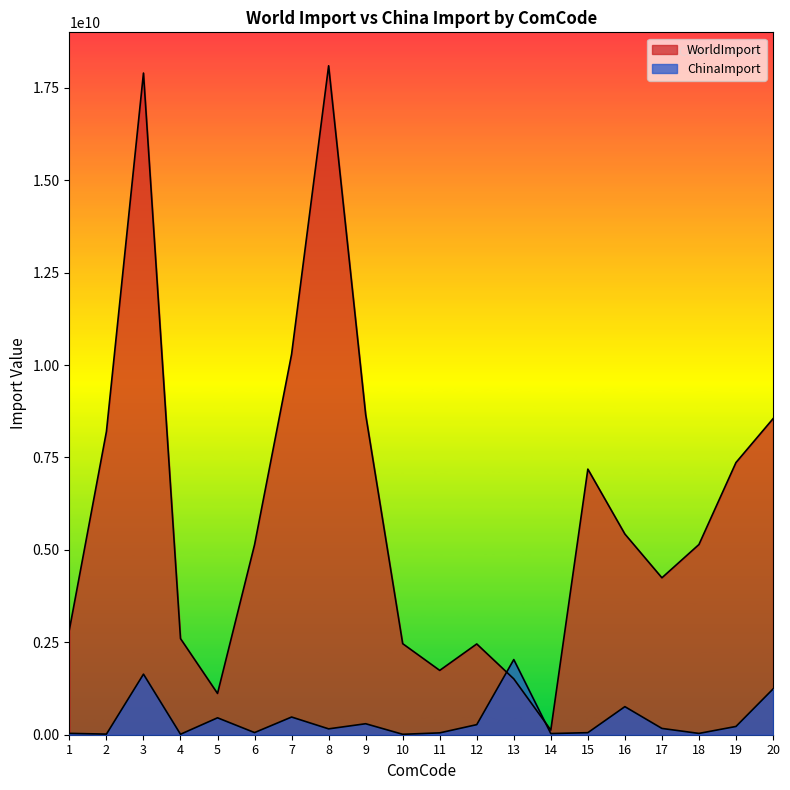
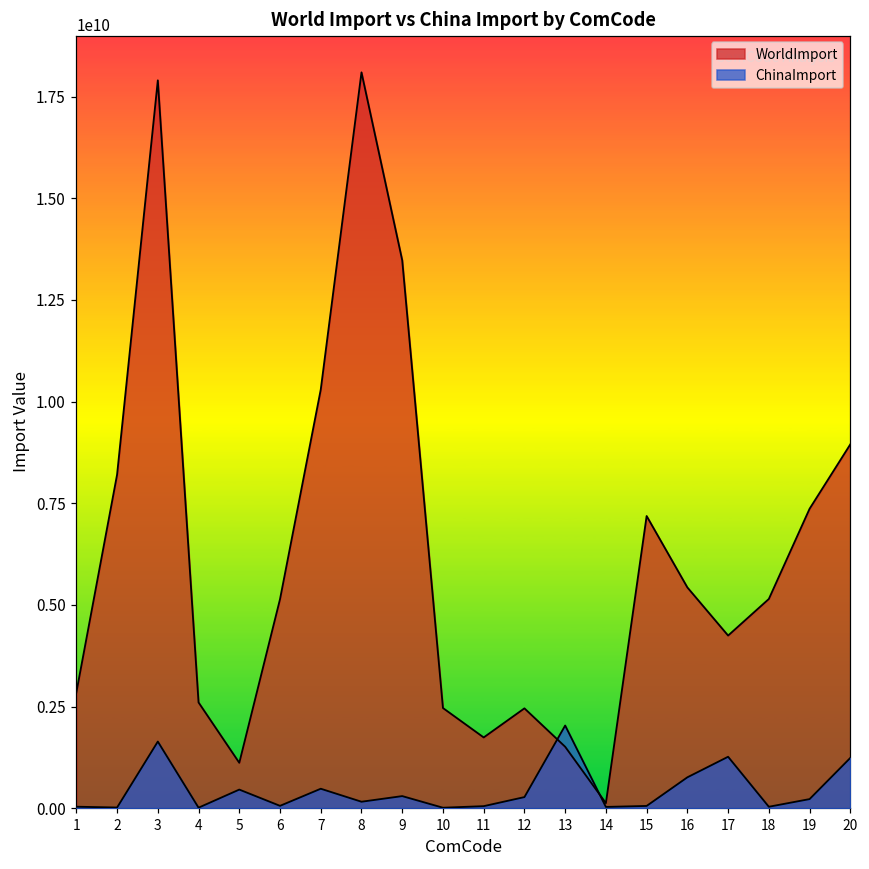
  {
    "WorldImport": {
      "1": 2800000000,
      "2": 8200000000,
      "3": 17900000000,
      "4": 2600000000,
      "5": 1100000000,
      "6": 5100000000,
      "7": 10300000000,
      "8": 18100000000,
-     "9": 8700000000,
+     "9": 13500000000,
      "10": 2500000000,
      "11": 1700000000,
      "12": 2500000000,
      "13": 1500000000,
      "14": 100000000,
      "15": 7200000000,
      "16": 5400000000,
      "17": 4200000000,
      "18": 5100000000,
      "19": 7400000000,
-     "20": 8500000000
+     "20": 8900000000
    },
    "ChinaImport": {
      "1": 0,
      "2": 0,
      "3": 1600000000,
      "4": 0,
      "5": 500000000,
      "6": 100000000,
      "7": 500000000,
      "8": 200000000,
      "9": 300000000,
      "10": 0,
      "11": 0,
      "12": 300000000,
      "13": 2000000000,
      "14": 0,
      "15": 100000000,
      "16": 800000000,
-     "17": 200000000,
+     "17": 1300000000,
      "18": 0,
      "19": 200000000,
      "20": 1200000000
    }
  }
